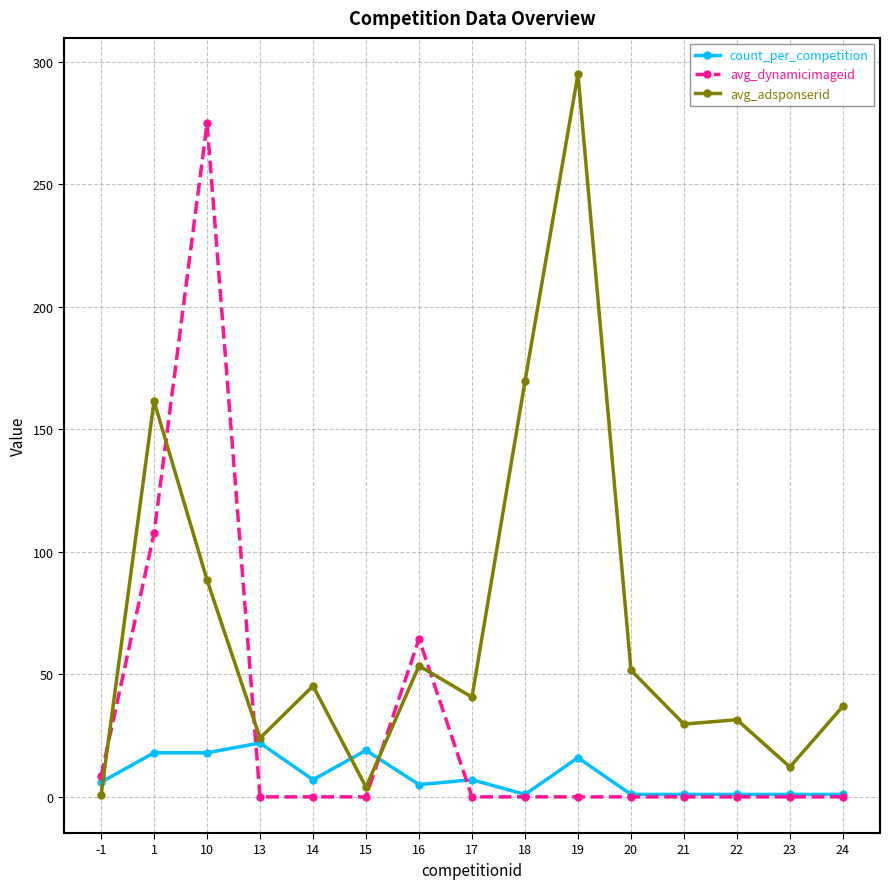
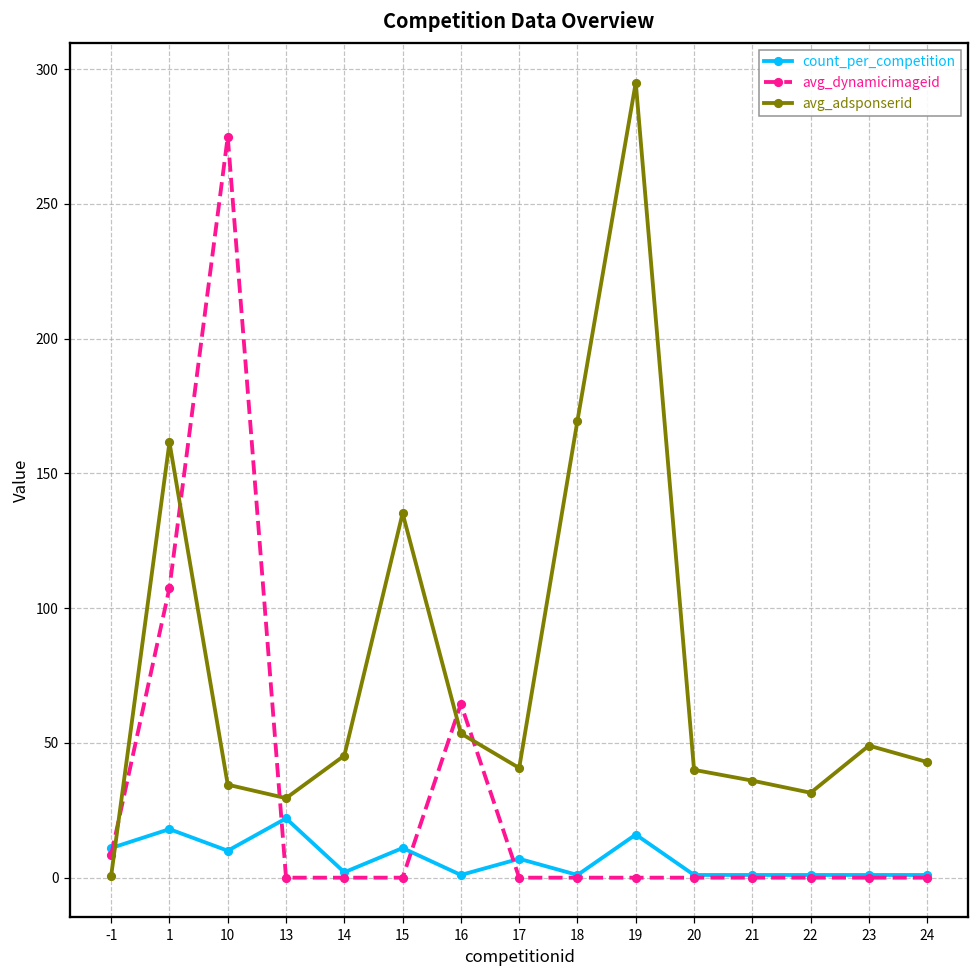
  {
    "count_per_competition": {
-     "-1": 6,
+     "-1": 11,
      "1": 18,
-     "10": 18,
+     "10": 10,
      "13": 22,
-     "14": 7,
-     "15": 19,
-     "16": 5,
+     "14": 2,
+     "15": 11,
+     "16": 1,
      "17": 7,
      "19": 16
    },
    "avg_dynamicimageid": {
      "-1": 9,
      "1": 108,
      "10": 275,
      "13": 0,
      "14": 0,
      "15": 0,
      "16": 65,
      "17": 0,
      "19": 0
    },
    "avg_adsponserid": {
      "-1": 1,
      "1": 162,
-     "10": 89,
-     "13": 24,
+     "10": 35,
+     "13": 30,
      "14": 45,
-     "15": 4,
+     "15": 135,
      "16": 54,
      "17": 41,
      "18": 170,
      "19": 295,
-     "20": 52,
-     "21": 30,
+     "20": 40,
+     "21": 36,
      "22": 32,
-     "23": 12,
-     "24": 37
+     "23": 49,
+     "24": 43
    }
  }
